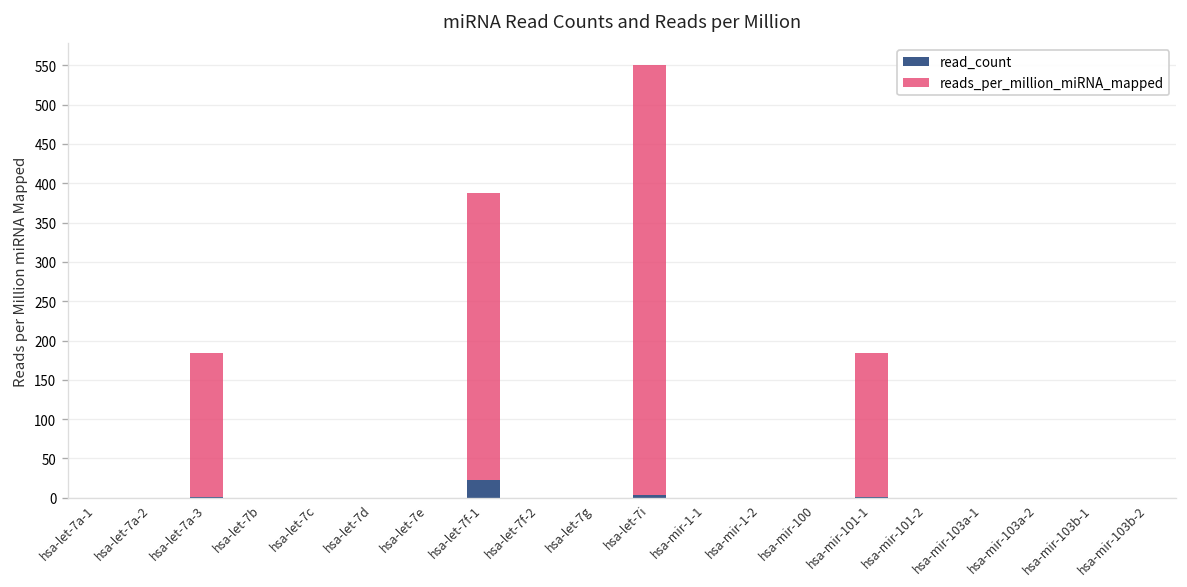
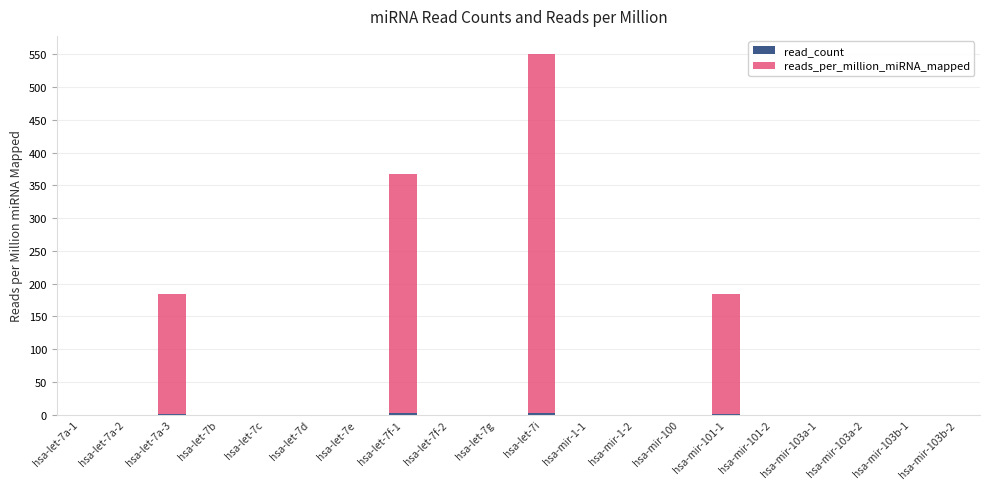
  {
    "read_count": {
      "hsa-let-7a-1": 0,
      "hsa-let-7a-2": 0,
      "hsa-let-7b": 0,
      "hsa-let-7c": 0,
      "hsa-let-7d": 0,
      "hsa-let-7e": 0,
-     "hsa-let-7f-1": 20,
+     "hsa-let-7f-1": 0,
      "hsa-let-7f-2": 0,
      "hsa-let-7g": 0,
      "hsa-mir-1-1": 0,
      "hsa-mir-1-2": 0,
      "hsa-mir-100": 0,
      "hsa-mir-101-2": 0,
      "hsa-mir-103a-1": 0,
      "hsa-mir-103a-2": 0,
      "hsa-mir-103b-1": 0,
      "hsa-mir-103b-2": 0
    },
    "reads_per_million_miRNA_mapped": {
      "hsa-let-7a-1": 0,
      "hsa-let-7a-2": 0,
      "hsa-let-7a-3": 180,
      "hsa-let-7b": 0,
      "hsa-let-7c": 0,
      "hsa-let-7d": 0,
      "hsa-let-7e": 0,
      "hsa-let-7f-1": 360,
      "hsa-let-7f-2": 0,
      "hsa-let-7g": 0,
      "hsa-let-7i": 550,
      "hsa-mir-1-1": 0,
      "hsa-mir-1-2": 0,
      "hsa-mir-100": 0,
      "hsa-mir-101-1": 180,
      "hsa-mir-101-2": 0,
      "hsa-mir-103a-1": 0,
      "hsa-mir-103a-2": 0,
      "hsa-mir-103b-1": 0,
      "hsa-mir-103b-2": 0
    }
  }
